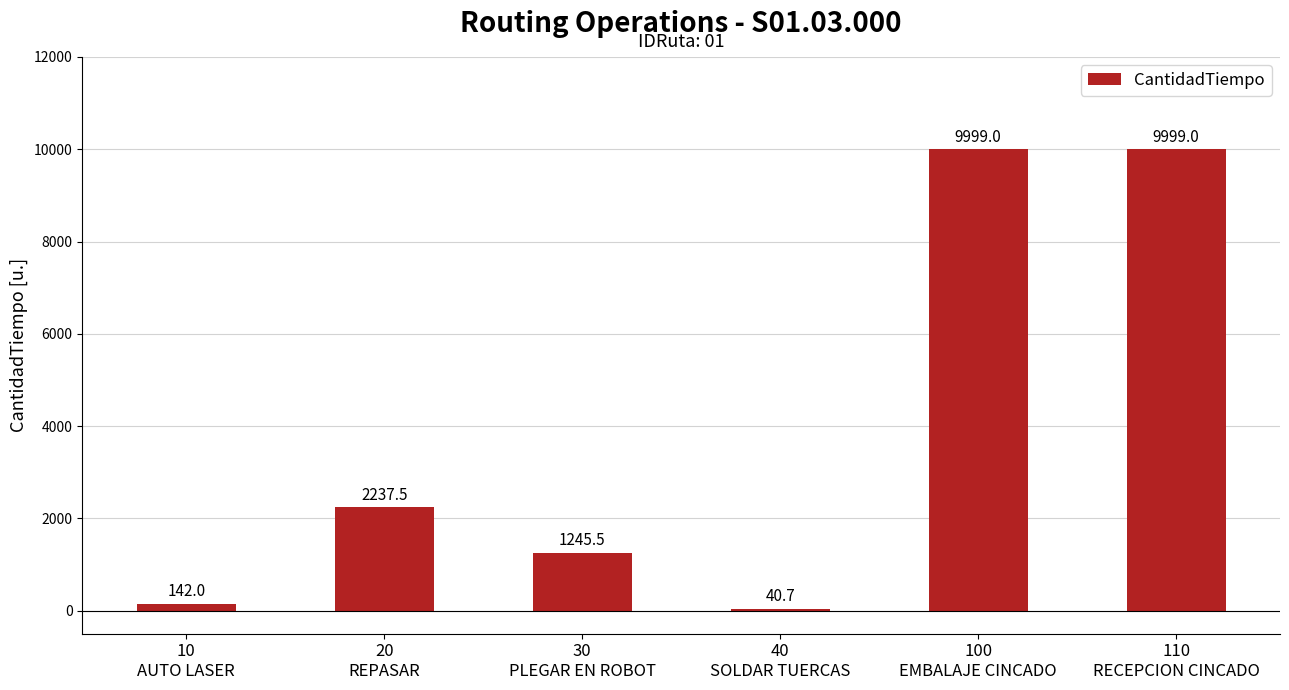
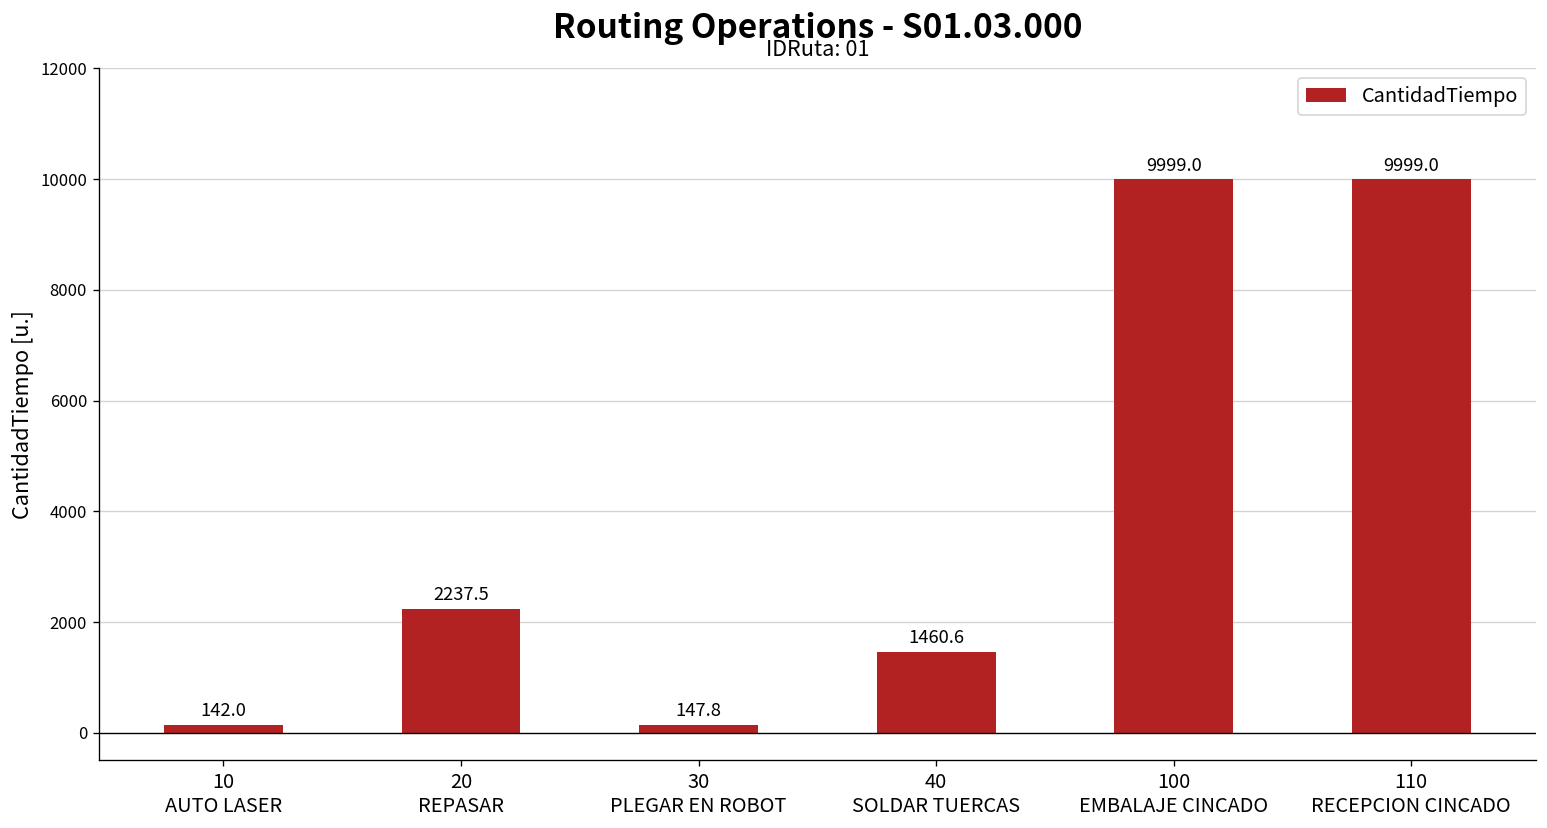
  {
    "10 AUTO LASER": 142.0,
    "20 REPASAR": 2237.5,
-   "30 PLEGAR EN ROBOT": 1245.5,
-   "40 SOLDAR TUERCAS": 40.7,
+   "30 PLEGAR EN ROBOT": 147.8,
+   "40 SOLDAR TUERCAS": 1460.6,
    "100 EMBALAJE CINCADO": 9999.0,
    "110 RECEPCION CINCADO": 9999.0
  }
